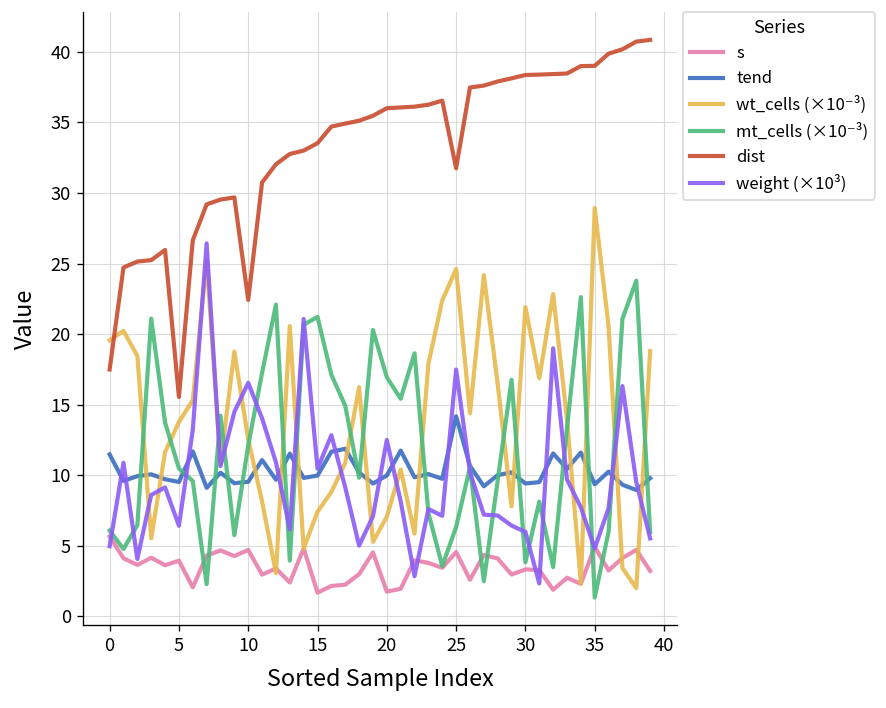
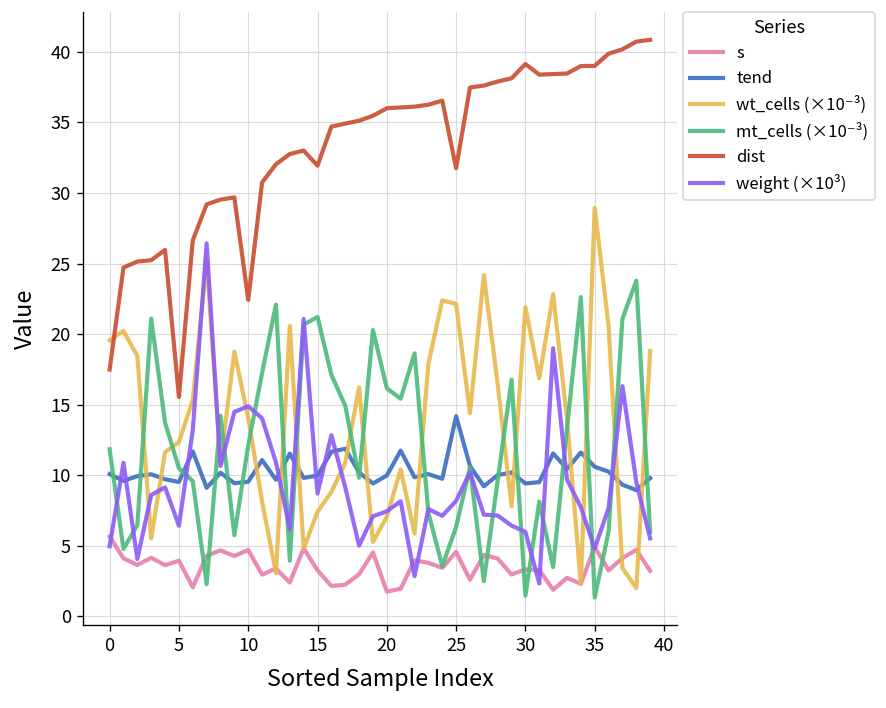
  {
    "s": {
      "0": 5.7,
      "5": 3.9,
      "10": 4.7,
-     "15": 1.7,
+     "15": 3.3,
      "20": 1.8,
      "25": 4.6,
      "30": 3.3
    },
    "tend": {
-     "0": 11.5,
+     "0": 10.1,
      "5": 9.5,
      "10": 9.5,
      "15": 10.0,
      "20": 10.0,
      "25": 14.2,
      "30": 9.4,
-     "35": 9.4
+     "35": 10.6
    },
    "wt_cells (×10⁻³)": {
      "0": 19.6,
-     "5": 13.8,
-     "10": 12.5,
+     "5": 12.4,
+     "10": 14.1,
      "15": 7.4,
      "20": 7.1,
-     "25": 24.6,
+     "25": 22.1,
      "30": 21.9,
      "35": 28.9
    },
    "mt_cells (×10⁻³)": {
-     "0": 6.1,
+     "0": 11.8,
      "5": 10.5,
      "10": 12.1,
      "15": 21.2,
-     "20": 16.9,
+     "20": 16.2,
      "25": 6.3,
-     "30": 3.8,
+     "30": 1.5,
      "35": 1.3
    },
    "dist": {
      "0": 17.5,
      "5": 15.5,
      "10": 22.4,
-     "15": 33.5,
+     "15": 31.9,
      "20": 36.0,
      "25": 31.8,
-     "30": 38.4,
+     "30": 39.1,
      "35": 39.0
    },
    "weight (×10³)": {
      "0": 5.0,
      "5": 6.4,
-     "10": 16.5,
-     "15": 10.5,
-     "20": 12.5,
-     "25": 17.5,
+     "10": 14.9,
+     "15": 8.7,
+     "20": 7.5,
+     "25": 8.2,
      "30": 6.0
    }
  }
